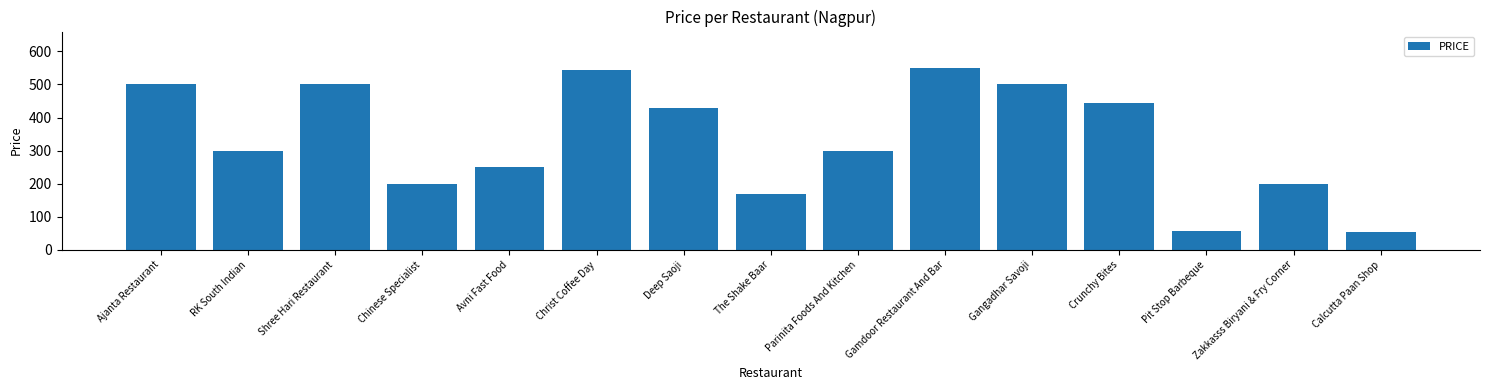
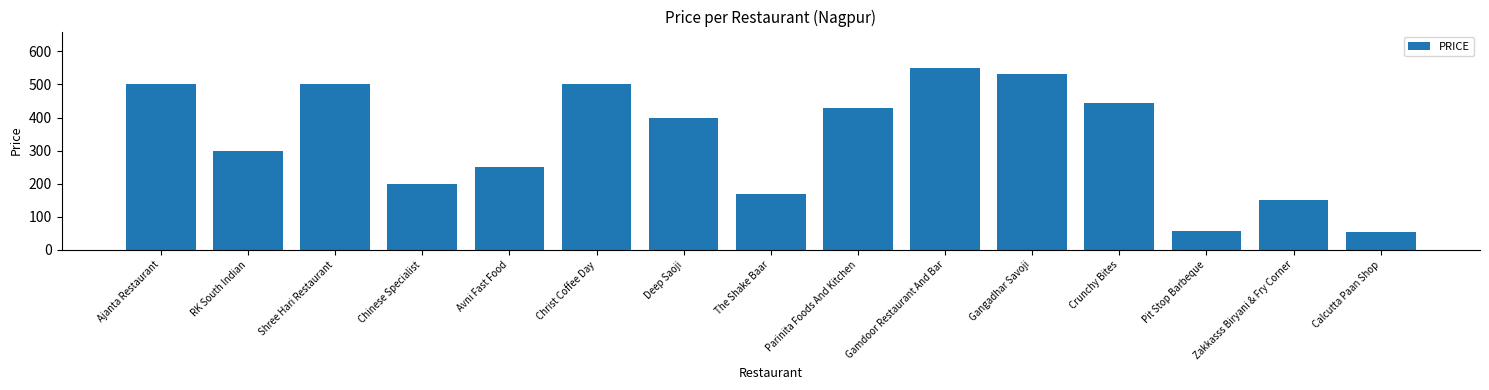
  {
    "Ajanta Restaurant": 500,
    "RK South Indian": 300,
    "Shree Hari Restaurant": 500,
    "Chinese Specialist": 200,
    "Avni Fast Food": 250,
-   "Christ Coffee Day": 550,
-   "Deep Saoji": 430,
+   "Christ Coffee Day": 500,
+   "Deep Saoji": 400,
    "The Shake Baar": 170,
-   "Parinita Foods And Kitchen": 300,
+   "Parinita Foods And Kitchen": 430,
    "Gamdoor Restaurant And Bar": 550,
-   "Gangadhar Savoji": 500,
+   "Gangadhar Savoji": 530,
    "Crunchy Bites": 450,
    "Pit Stop Barbeque": 60,
-   "Zakkasss Biryani & Fry Corner": 200,
+   "Zakkasss Biryani & Fry Corner": 150,
    "Calcutta Paan Shop": 50
  }
